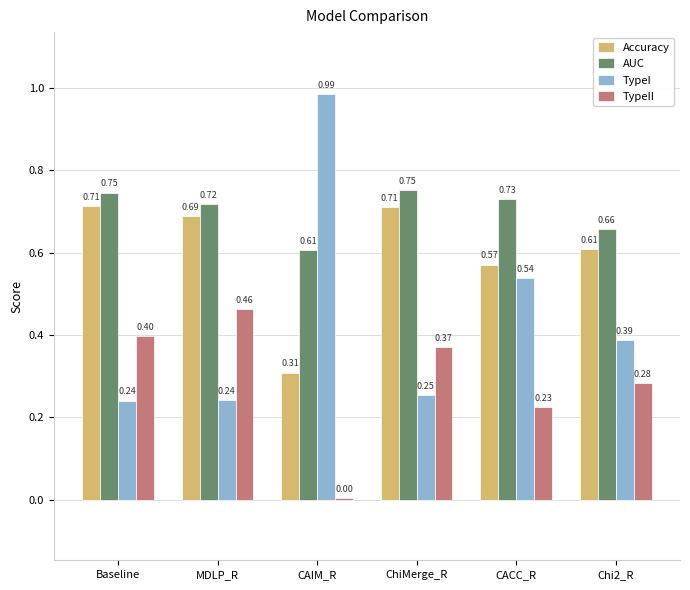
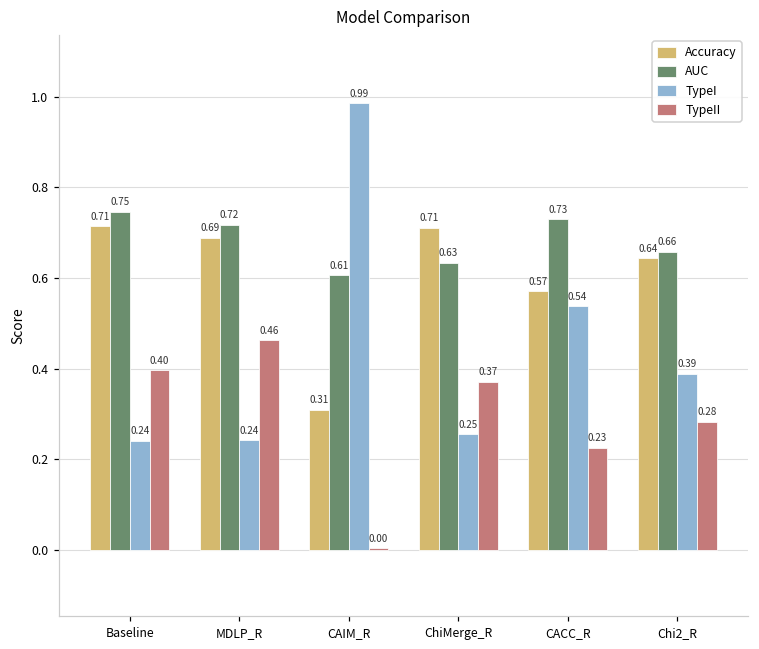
  {
    "Accuracy": {
      "Baseline": 0.71,
      "MDLP_R": 0.69,
      "CAIM_R": 0.31,
      "ChiMerge_R": 0.71,
      "CACC_R": 0.57,
-     "Chi2_R": 0.61
+     "Chi2_R": 0.64
    },
    "AUC": {
      "Baseline": 0.75,
      "MDLP_R": 0.72,
      "CAIM_R": 0.61,
-     "ChiMerge_R": 0.75,
+     "ChiMerge_R": 0.63,
      "CACC_R": 0.73,
      "Chi2_R": 0.66
    },
    "TypeI": {
      "Baseline": 0.24,
      "MDLP_R": 0.24,
      "CAIM_R": 0.99,
      "ChiMerge_R": 0.25,
      "CACC_R": 0.54,
      "Chi2_R": 0.39
    },
    "TypeII": {
      "Baseline": 0.40,
      "MDLP_R": 0.46,
      "CAIM_R": 0.00,
      "ChiMerge_R": 0.37,
      "CACC_R": 0.23,
      "Chi2_R": 0.28
    }
  }
